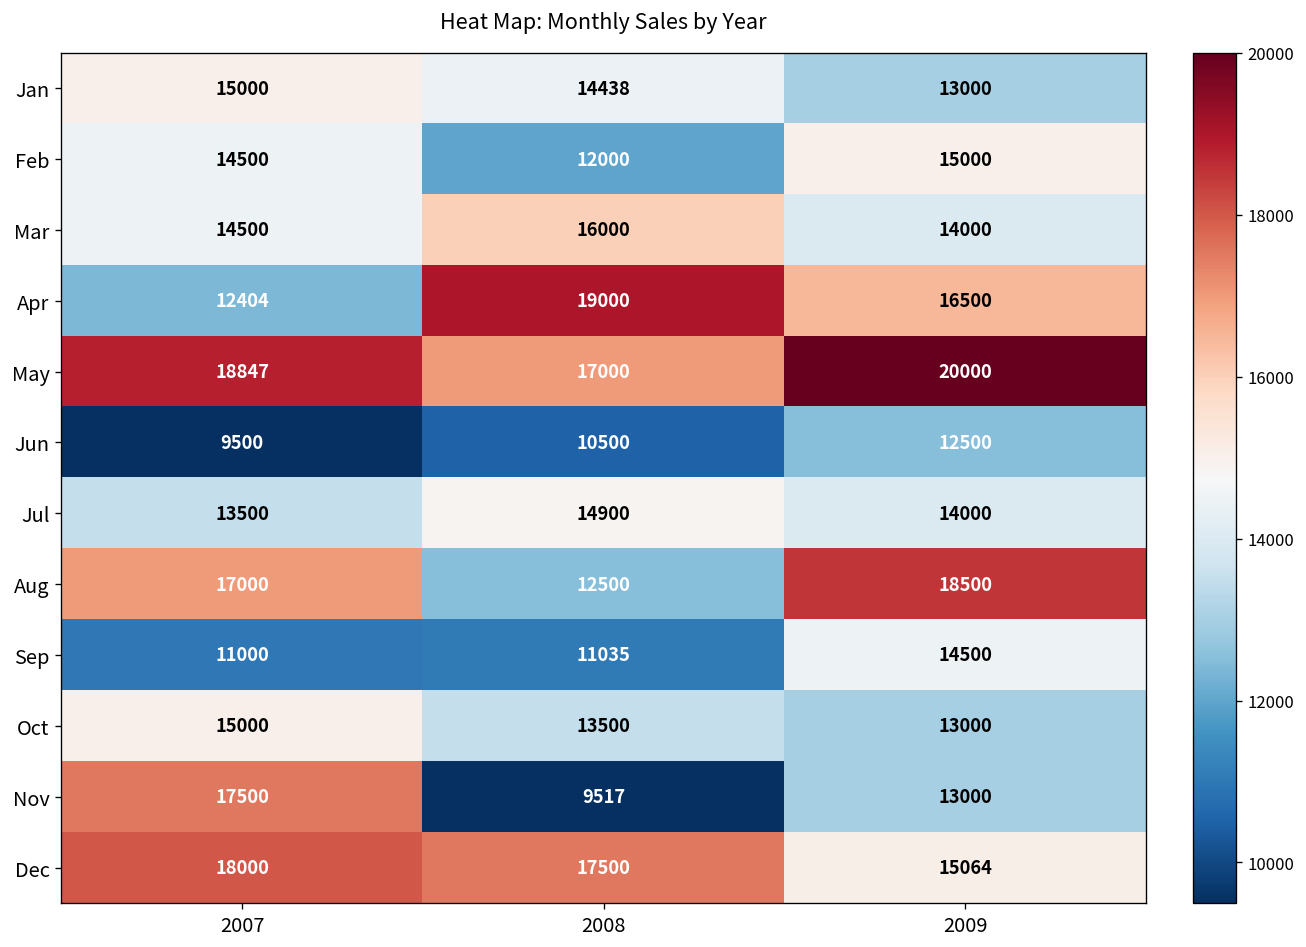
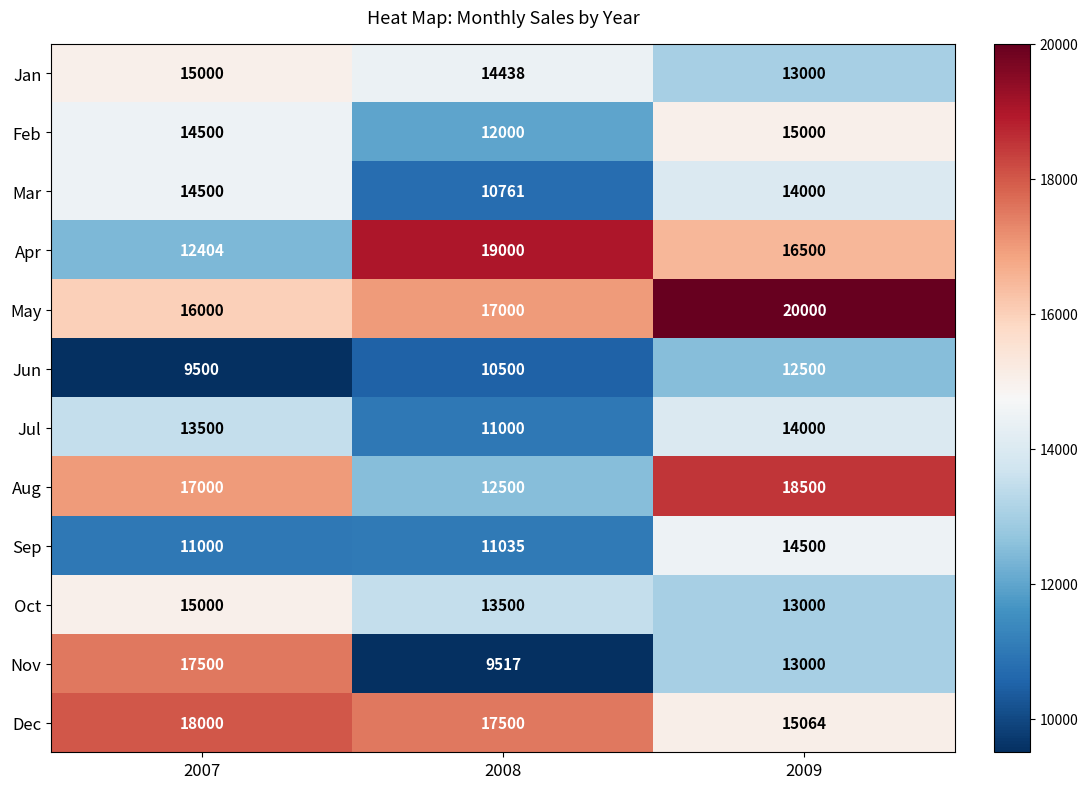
  {
    "Jan": {
      "2007": 15000,
      "2008": 14438,
      "2009": 13000
    },
    "Feb": {
      "2007": 14500,
      "2008": 12000,
      "2009": 15000
    },
    "Mar": {
      "2007": 14500,
-     "2008": 16000,
+     "2008": 10761,
      "2009": 14000
    },
    "Apr": {
      "2007": 12404,
      "2008": 19000,
      "2009": 16500
    },
    "May": {
-     "2007": 18847,
+     "2007": 16000,
      "2008": 17000,
      "2009": 20000
    },
    "Jun": {
      "2007": 9500,
      "2008": 10500,
      "2009": 12500
    },
    "Jul": {
      "2007": 13500,
-     "2008": 14900,
+     "2008": 11000,
      "2009": 14000
    },
    "Aug": {
      "2007": 17000,
      "2008": 12500,
      "2009": 18500
    },
    "Sep": {
      "2007": 11000,
      "2008": 11035,
      "2009": 14500
    },
    "Oct": {
      "2007": 15000,
      "2008": 13500,
      "2009": 13000
    },
    "Nov": {
      "2007": 17500,
      "2008": 9517,
      "2009": 13000
    },
    "Dec": {
      "2007": 18000,
      "2008": 17500,
      "2009": 15064
    }
  }
